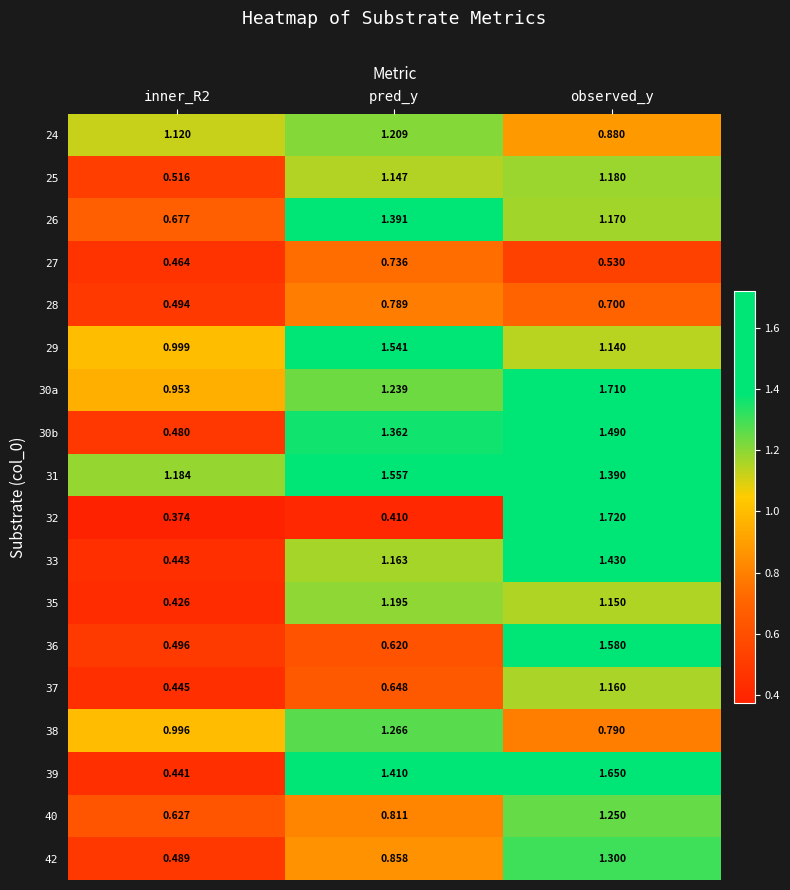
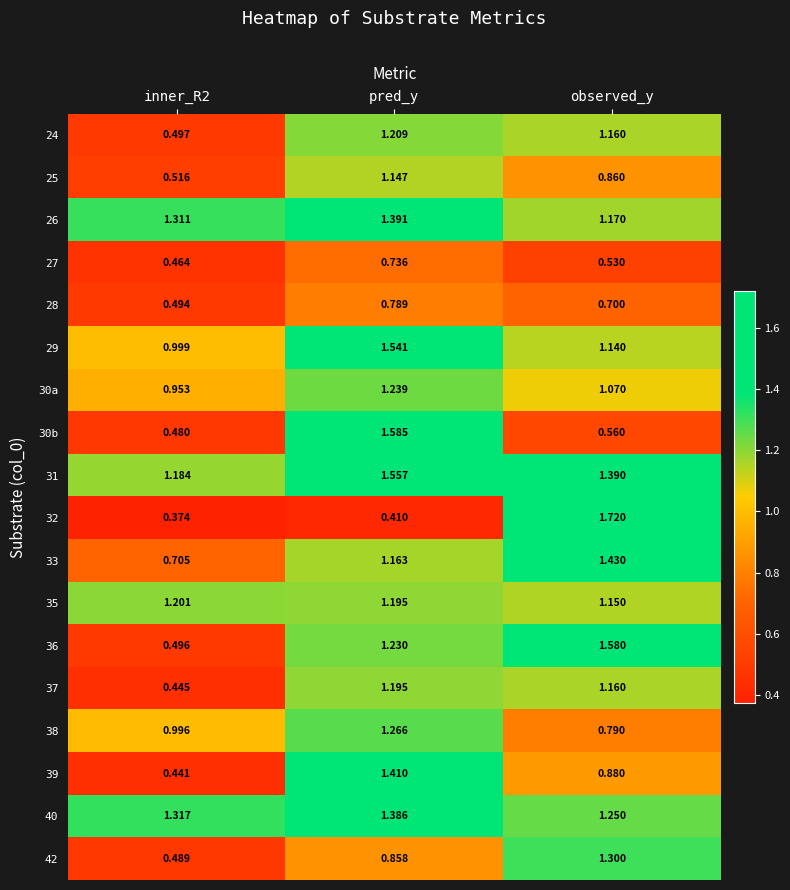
  {
    "24": {
-     "inner_R2": 1.120,
+     "inner_R2": 0.497,
      "pred_y": 1.209,
-     "observed_y": 0.880
+     "observed_y": 1.160
    },
    "25": {
      "inner_R2": 0.516,
      "pred_y": 1.147,
-     "observed_y": 1.180
+     "observed_y": 0.860
    },
    "26": {
-     "inner_R2": 0.677,
+     "inner_R2": 1.311,
      "pred_y": 1.391,
      "observed_y": 1.170
    },
    "27": {
      "inner_R2": 0.464,
      "pred_y": 0.736,
      "observed_y": 0.530
    },
    "28": {
      "inner_R2": 0.494,
      "pred_y": 0.789,
      "observed_y": 0.700
    },
    "29": {
      "inner_R2": 0.999,
      "pred_y": 1.541,
      "observed_y": 1.140
    },
    "30a": {
      "inner_R2": 0.953,
      "pred_y": 1.239,
-     "observed_y": 1.710
+     "observed_y": 1.070
    },
    "30b": {
      "inner_R2": 0.480,
-     "pred_y": 1.362,
-     "observed_y": 1.490
+     "pred_y": 1.585,
+     "observed_y": 0.560
    },
    "31": {
      "inner_R2": 1.184,
      "pred_y": 1.557,
      "observed_y": 1.390
    },
    "32": {
      "inner_R2": 0.374,
      "pred_y": 0.410,
      "observed_y": 1.720
    },
    "33": {
-     "inner_R2": 0.443,
+     "inner_R2": 0.705,
      "pred_y": 1.163,
      "observed_y": 1.430
    },
    "35": {
-     "inner_R2": 0.426,
+     "inner_R2": 1.201,
      "pred_y": 1.195,
      "observed_y": 1.150
    },
    "36": {
      "inner_R2": 0.496,
-     "pred_y": 0.620,
+     "pred_y": 1.230,
      "observed_y": 1.580
    },
    "37": {
      "inner_R2": 0.445,
-     "pred_y": 0.648,
+     "pred_y": 1.195,
      "observed_y": 1.160
    },
    "38": {
      "inner_R2": 0.996,
      "pred_y": 1.266,
      "observed_y": 0.790
    },
    "39": {
      "inner_R2": 0.441,
      "pred_y": 1.410,
-     "observed_y": 1.650
+     "observed_y": 0.880
    },
    "40": {
-     "inner_R2": 0.627,
-     "pred_y": 0.811,
+     "inner_R2": 1.317,
+     "pred_y": 1.386,
      "observed_y": 1.250
    },
    "42": {
      "inner_R2": 0.489,
      "pred_y": 0.858,
      "observed_y": 1.300
    }
  }
